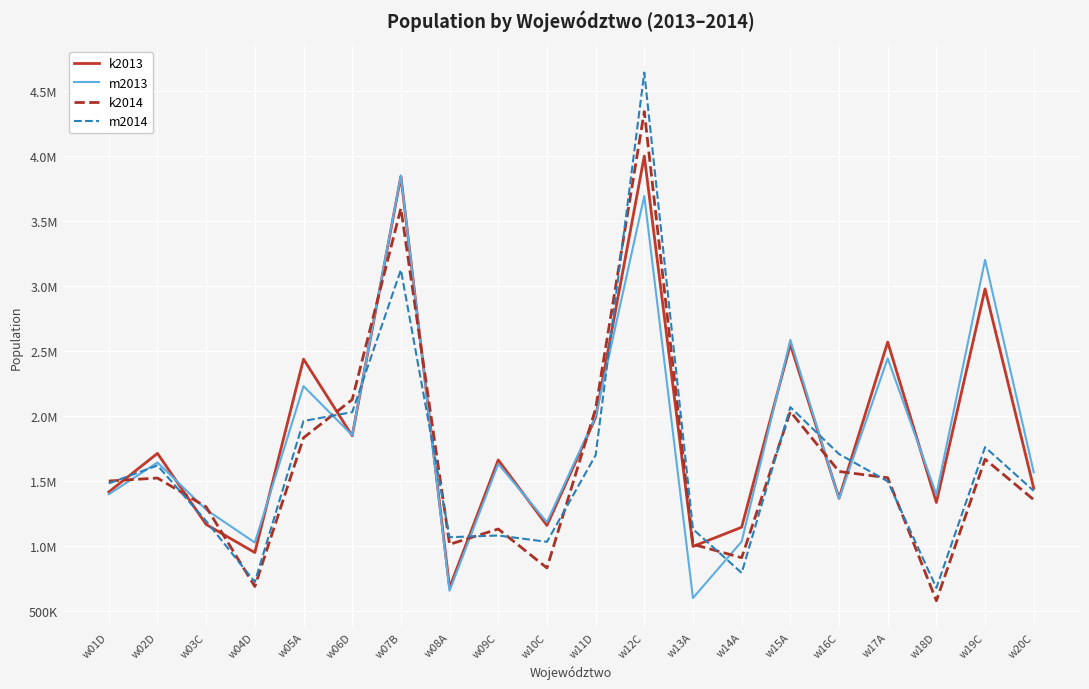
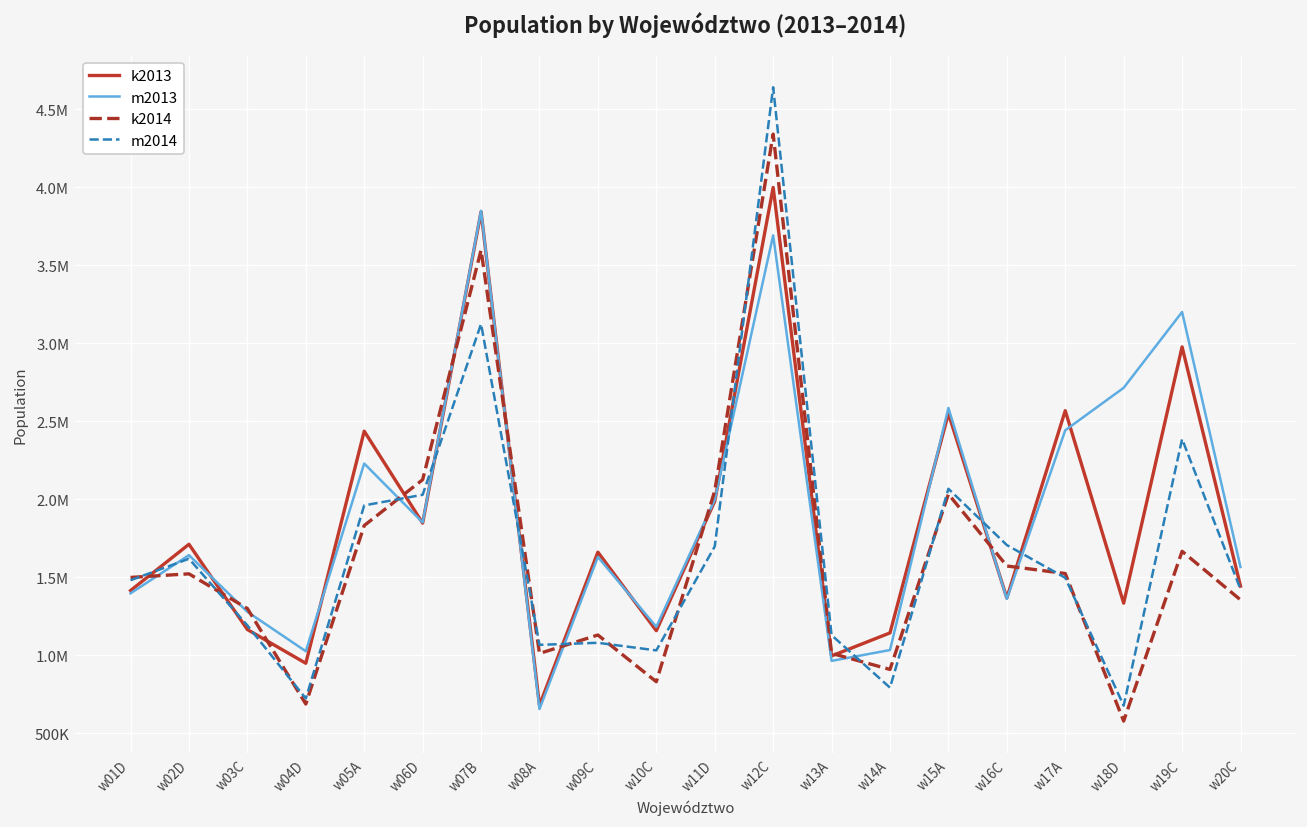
  {
    "m2013": {
      "w02D": 1640000,
      "w03C": 1280000,
      "w04D": 1030000,
      "w05A": 2230000,
      "w08A": 660000,
      "w09C": 1630000,
      "w10C": 1180000,
      "w12C": 3690000,
-     "w13A": 600000,
+     "w13A": 960000,
      "w14A": 1030000,
      "w15A": 2580000,
      "w17A": 2440000,
-     "w18D": 1400000,
+     "w18D": 2710000,
      "w19C": 3200000,
      "w20C": 1570000
    },
    "m2014": {
      "w02D": 1620000,
      "w03C": 1190000,
      "w04D": 720000,
      "w05A": 1960000,
      "w06D": 2030000,
      "w07B": 3120000,
      "w08A": 1070000,
      "w09C": 1080000,
      "w10C": 1030000,
      "w11D": 1700000,
      "w12C": 4640000,
      "w13A": 1130000,
      "w14A": 790000,
      "w15A": 2070000,
      "w16C": 1710000,
      "w17A": 1500000,
      "w18D": 680000,
-     "w19C": 1760000,
+     "w19C": 2390000,
      "w20C": 1420000
    }
  }
